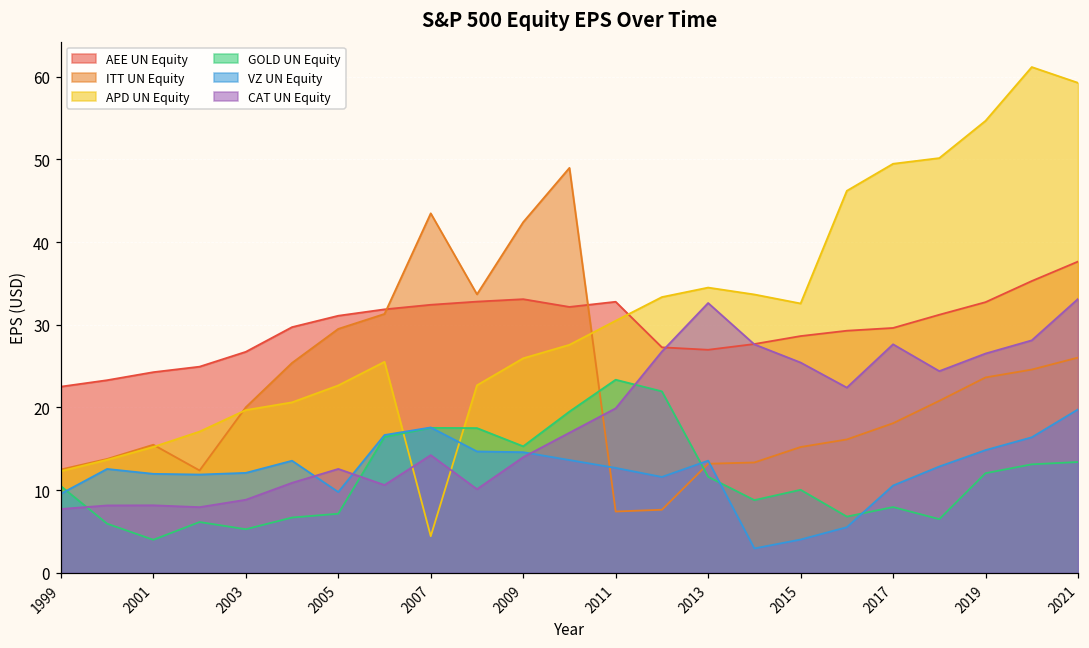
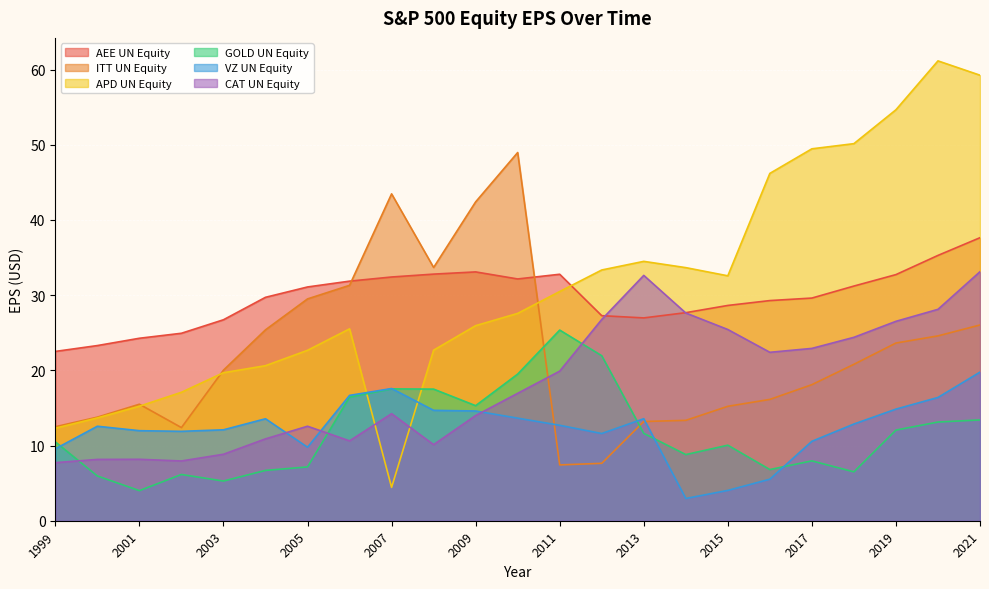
  {
    "APD UN Equity": {
      "2005": 23,
      "2007": 4,
      "2009": 26,
      "2011": 30,
      "2013": 34,
      "2015": 33,
      "2017": 49,
      "2019": 55,
      "2021": 59
    },
    "GOLD UN Equity": {
      "1999": 10,
      "2001": 4,
      "2003": 5,
      "2005": 7,
      "2009": 15,
-     "2011": 23,
+     "2011": 25,
      "2013": 12,
      "2015": 10,
      "2017": 8,
      "2019": 12,
      "2021": 13
    },
    "VZ UN Equity": {
      "1999": 10,
      "2001": 12,
      "2003": 12,
      "2005": 10,
      "2009": 15,
      "2011": 13,
      "2013": 14,
      "2015": 4,
      "2017": 11,
      "2019": 15,
      "2021": 20
    },
    "CAT UN Equity": {
      "1999": 8,
      "2001": 8,
      "2003": 9,
      "2005": 13,
      "2007": 14,
      "2009": 14,
      "2011": 20,
      "2013": 33,
      "2015": 25,
-     "2017": 28,
+     "2017": 23,
      "2019": 27,
      "2021": 33
    }
  }
